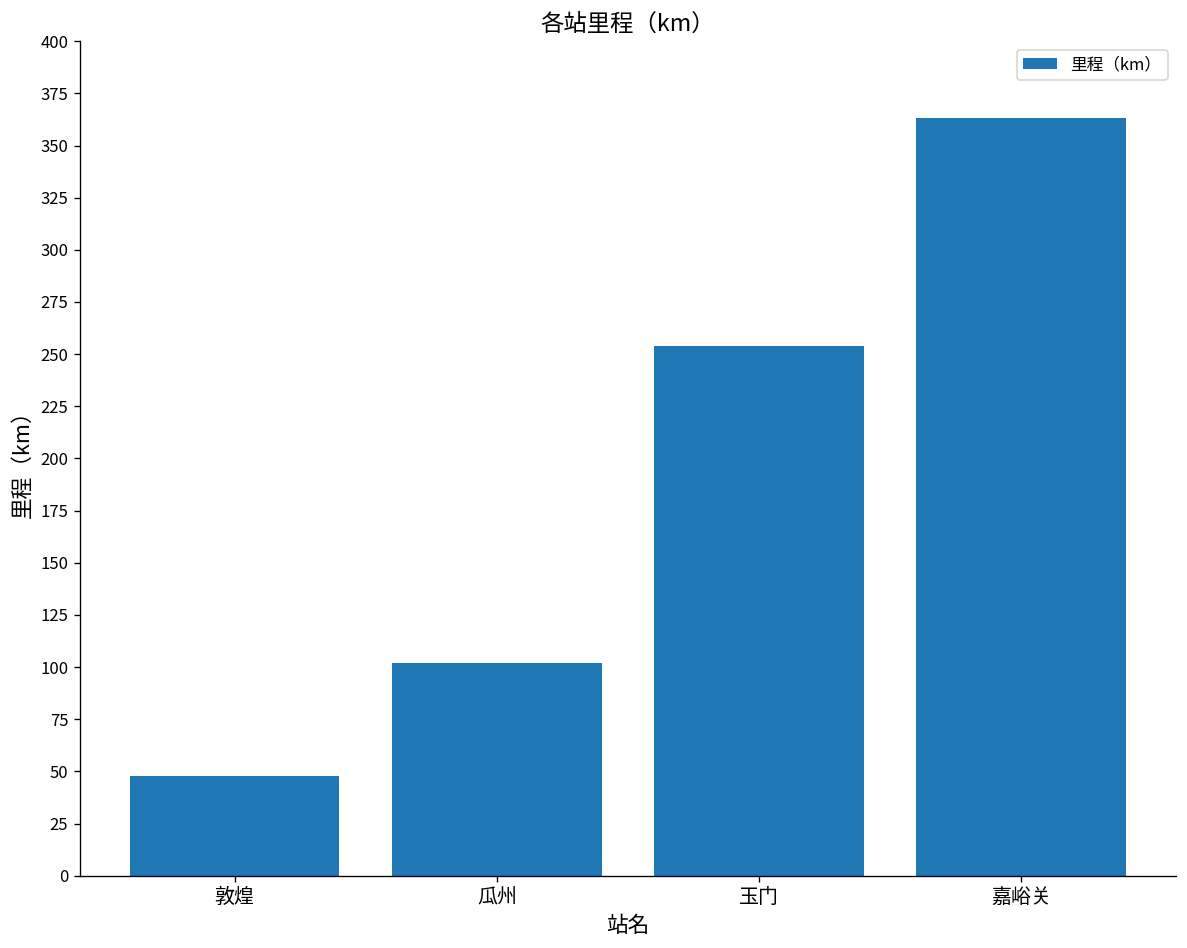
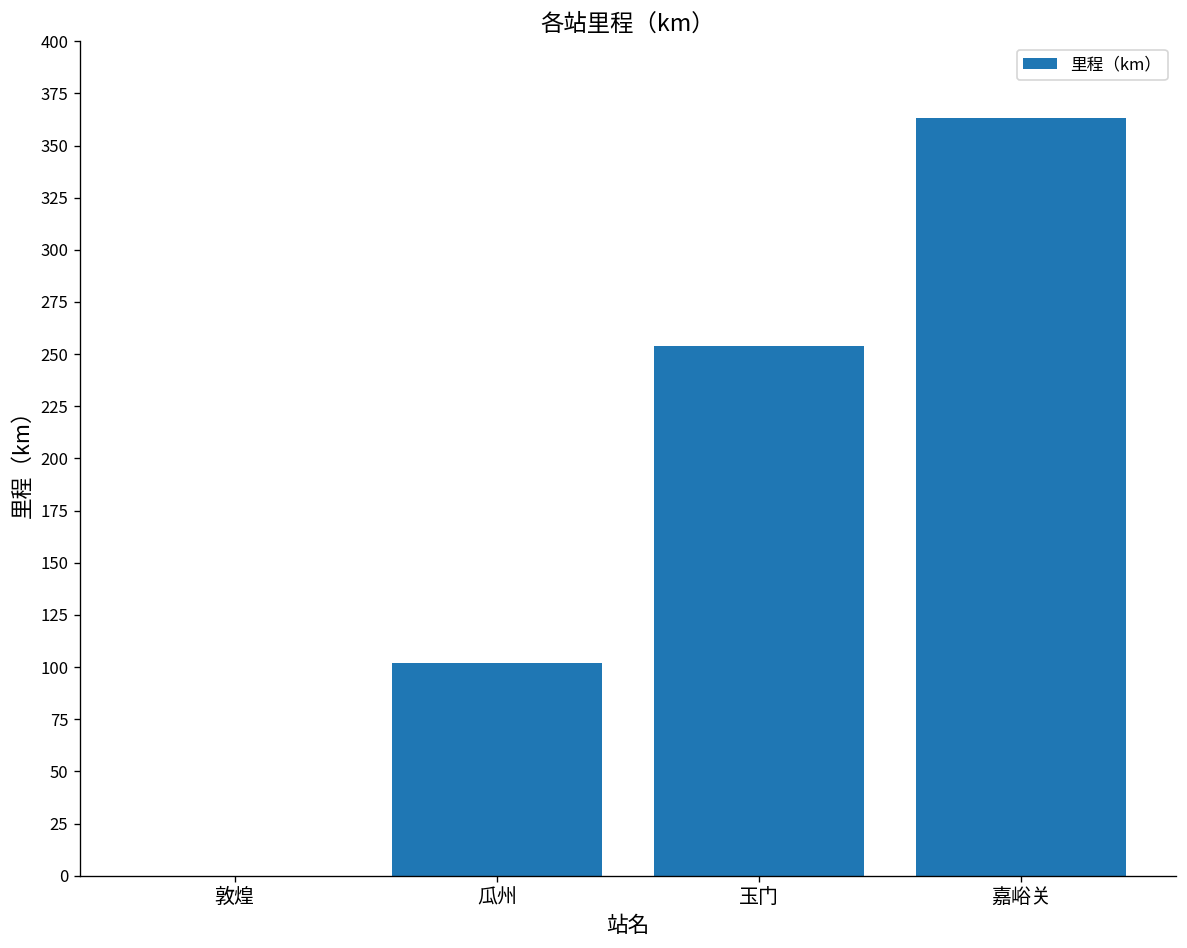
  {
-   "敦煌": 48,
+   "敦煌": 0,
    "瓜州": 102,
    "玉门": 254,
    "嘉峪关": 363
  }
